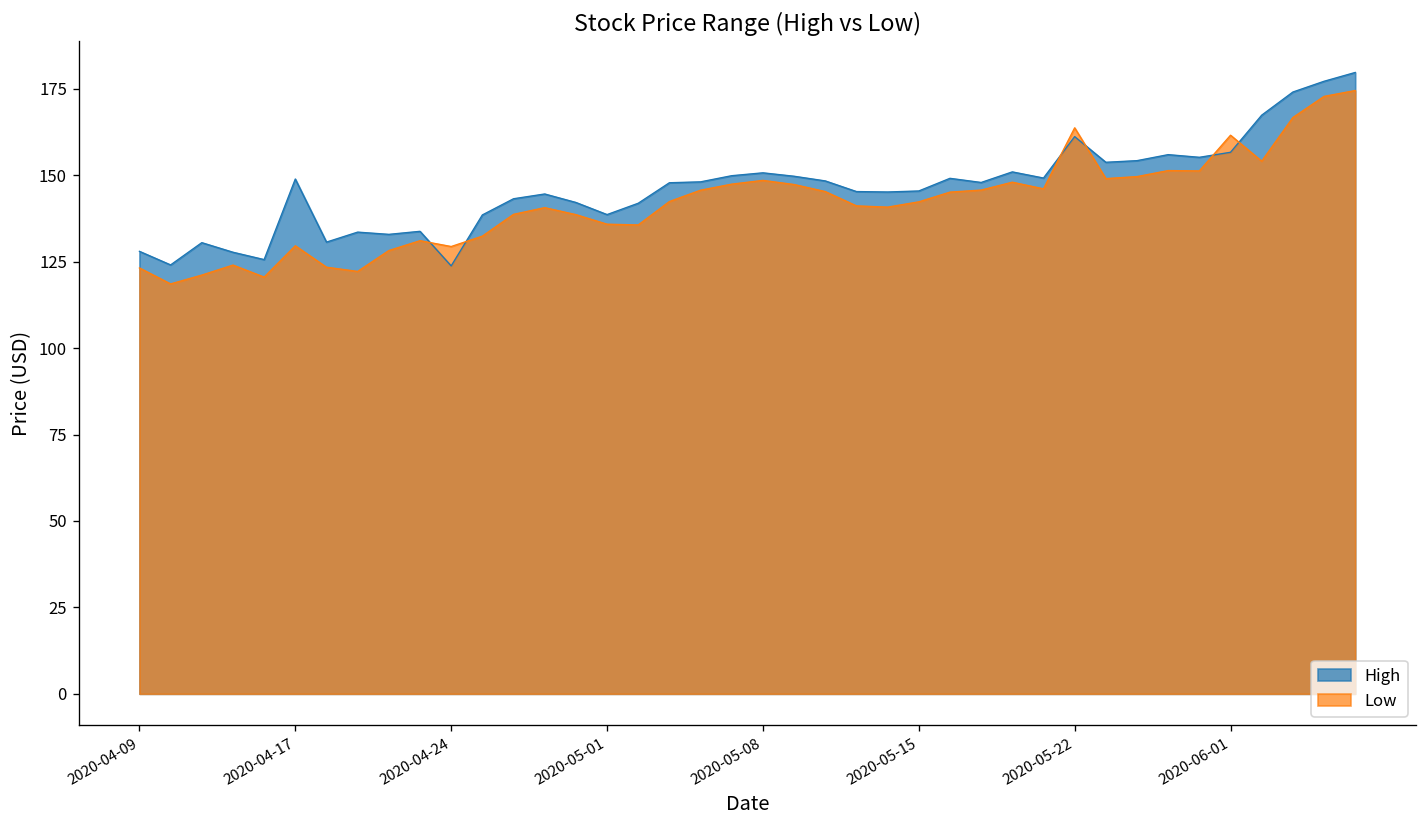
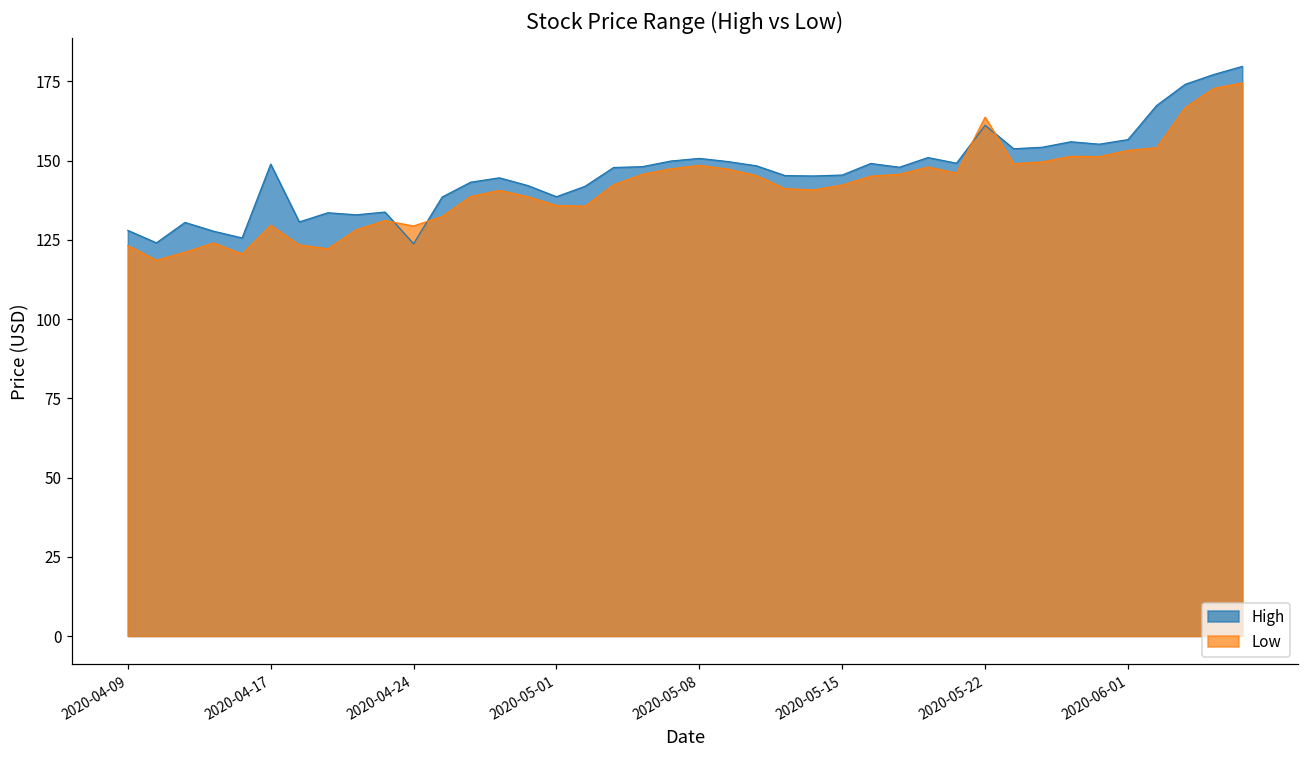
  {
    "High": {
      "2020-04-09": 128,
      "2020-04-17": 149,
      "2020-04-24": 124,
      "2020-05-01": 139,
      "2020-05-08": 151,
      "2020-05-15": 145,
      "2020-05-22": 161,
      "2020-06-01": 157
    },
    "Low": {
      "2020-04-09": 123,
      "2020-04-17": 130,
      "2020-04-24": 129,
      "2020-05-01": 136,
      "2020-05-08": 149,
      "2020-05-15": 142,
      "2020-05-22": 164,
-     "2020-06-01": 162
+     "2020-06-01": 153
    }
  }
